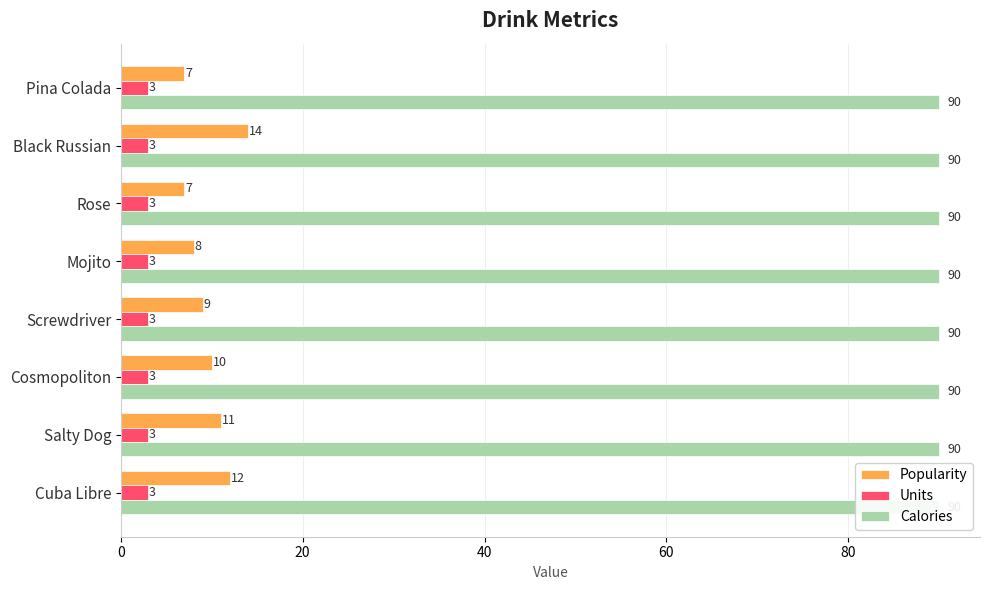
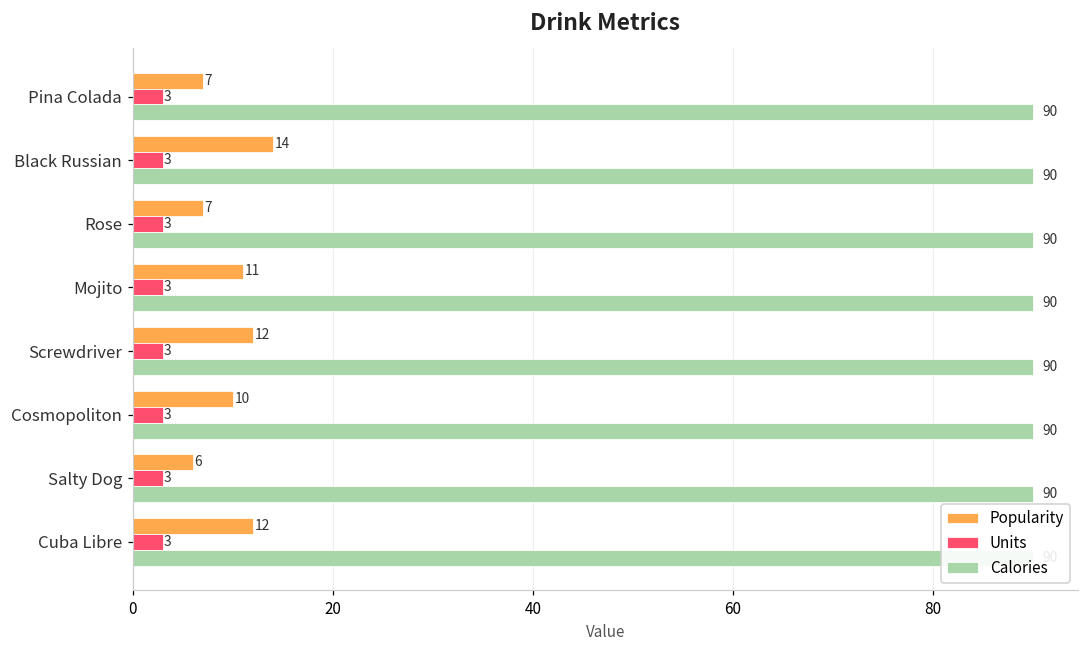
  {
    "Popularity": {
      "Pina Colada": 7,
      "Black Russian": 14,
      "Rose": 7,
-     "Mojito": 8,
-     "Screwdriver": 9,
+     "Mojito": 11,
+     "Screwdriver": 12,
      "Cosmopoliton": 10,
-     "Salty Dog": 11,
+     "Salty Dog": 6,
      "Cuba Libre": 12
    },
    "Units": {
      "Pina Colada": 3,
      "Black Russian": 3,
      "Rose": 3,
      "Mojito": 3,
      "Screwdriver": 3,
      "Cosmopoliton": 3,
      "Salty Dog": 3,
      "Cuba Libre": 3
    },
    "Calories": {
      "Pina Colada": 90,
      "Black Russian": 90,
      "Rose": 90,
      "Mojito": 90,
      "Screwdriver": 90,
      "Cosmopoliton": 90,
      "Salty Dog": 90
    }
  }
